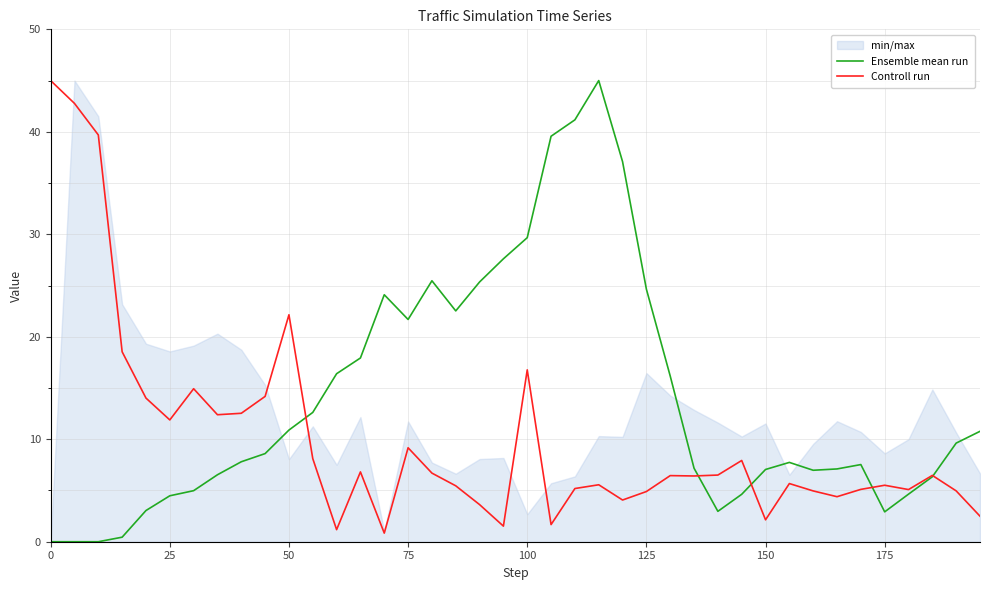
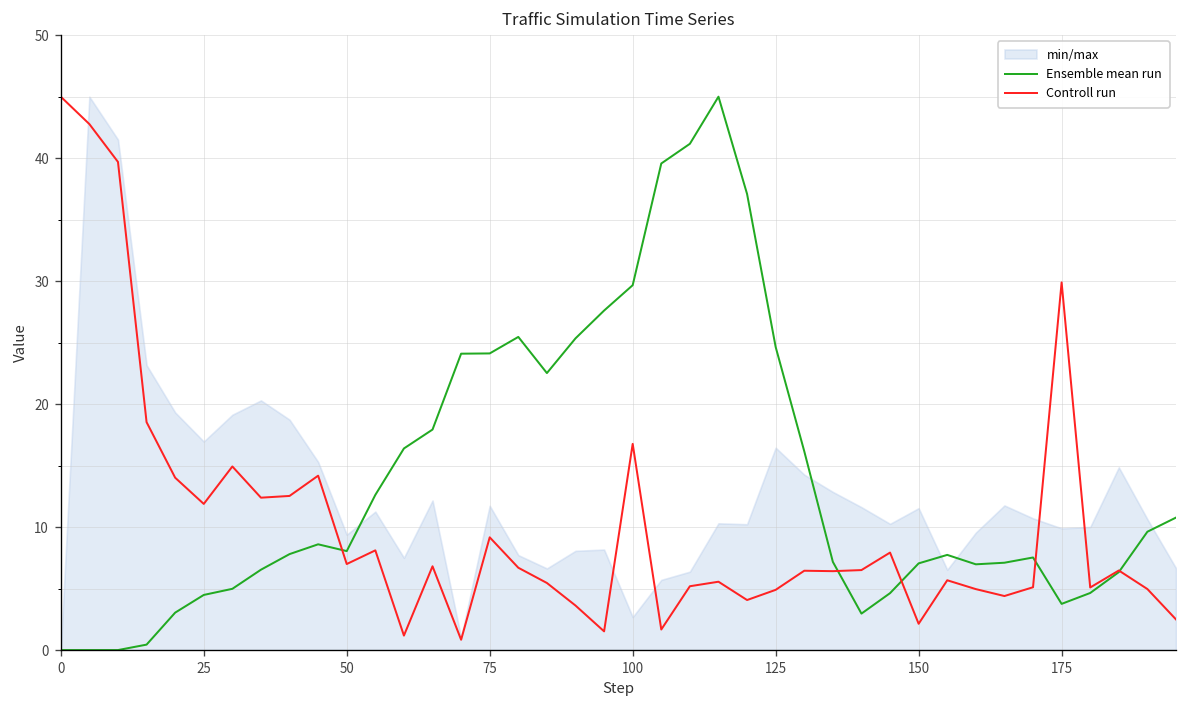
  {
    "min/max": {
-     "25": 18.6,
-     "50": 8.1,
+     "25": 17.0,
+     "50": 9.4,
      "75": 11.7,
      "100": 2.7,
      "125": 16.5,
      "150": 11.5,
-     "175": 8.6
+     "175": 9.9
    },
    "Ensemble mean run": {
      "25": 4.5,
-     "50": 10.9,
-     "75": 21.7,
+     "50": 8.0,
+     "75": 24.1,
      "100": 29.7,
      "125": 24.6,
      "150": 7.0,
-     "175": 2.9
+     "175": 3.8
    },
    "Controll run": {
      "0": 45.0,
      "25": 11.9,
-     "50": 22.1,
+     "50": 7.0,
      "75": 9.2,
      "100": 16.8,
      "125": 4.9,
      "150": 2.1,
-     "175": 5.5
+     "175": 29.9
    }
  }
